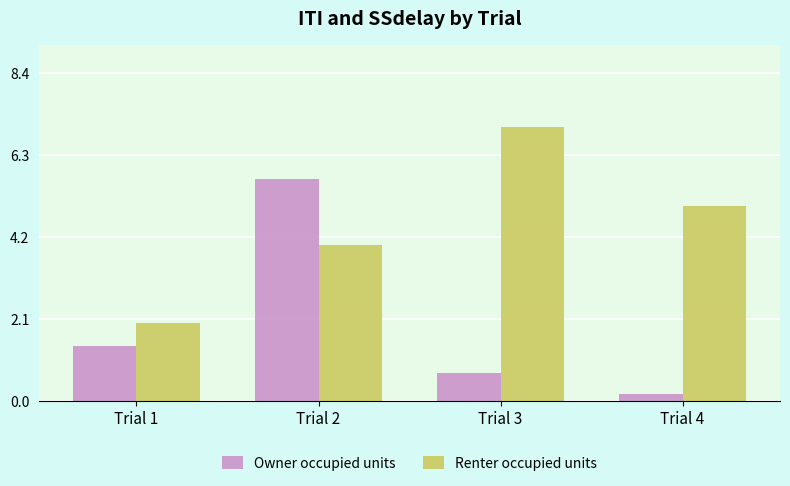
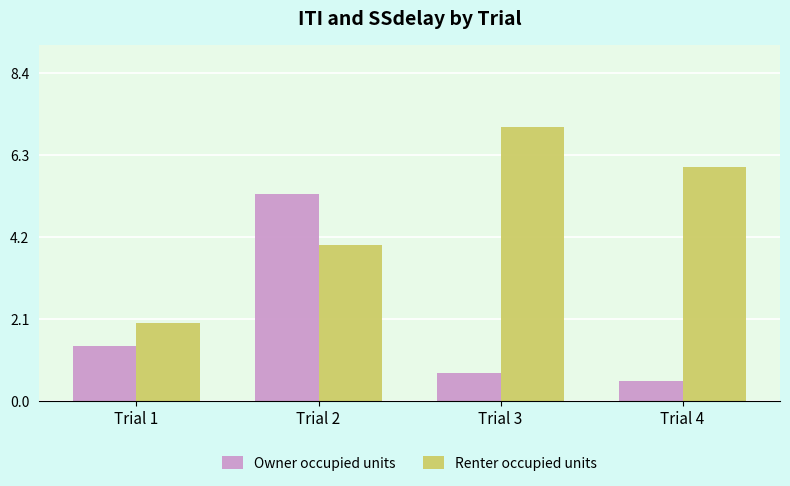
  {
    "Owner occupied units": {
      "Trial 1": 1.4,
-     "Trial 2": 5.7,
+     "Trial 2": 5.3,
      "Trial 3": 0.7,
-     "Trial 4": 0.2
+     "Trial 4": 0.5
    },
    "Renter occupied units": {
      "Trial 1": 2,
      "Trial 2": 4,
      "Trial 3": 7,
-     "Trial 4": 5
+     "Trial 4": 6
    }
  }
